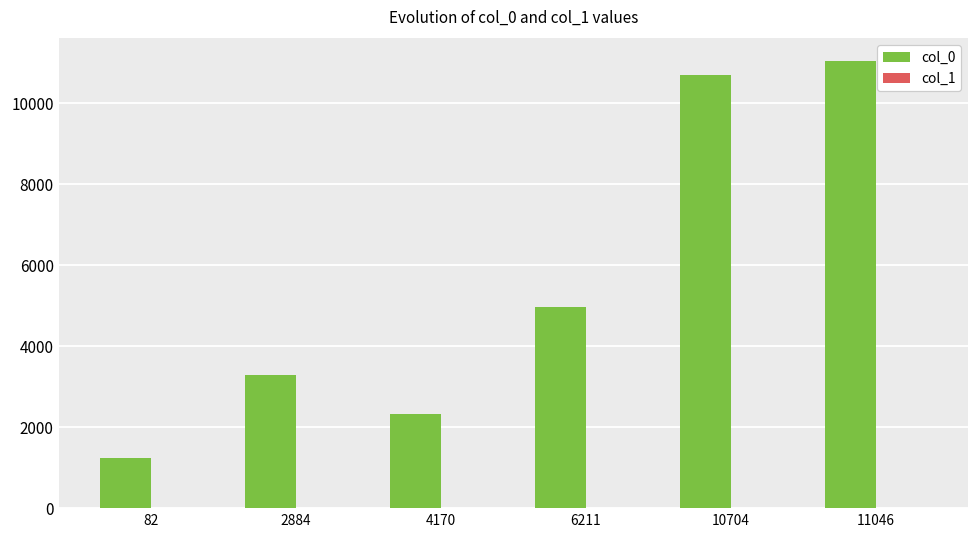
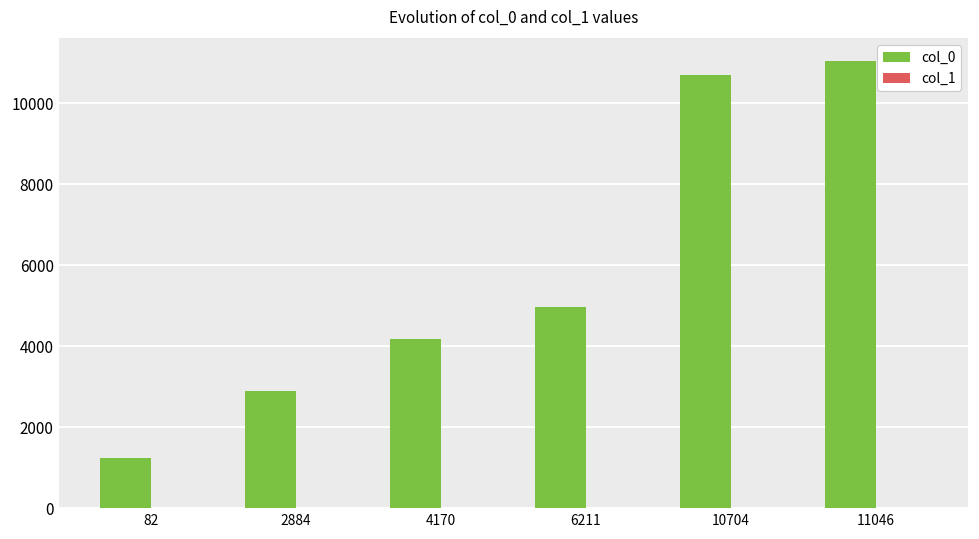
  {
    "col_0": {
      "82": 1200,
-     "2884": 3300,
-     "4170": 2300,
+     "2884": 2900,
+     "4170": 4200,
      "6211": 5000,
      "10704": 10700,
      "11046": 11000
    }
  }
